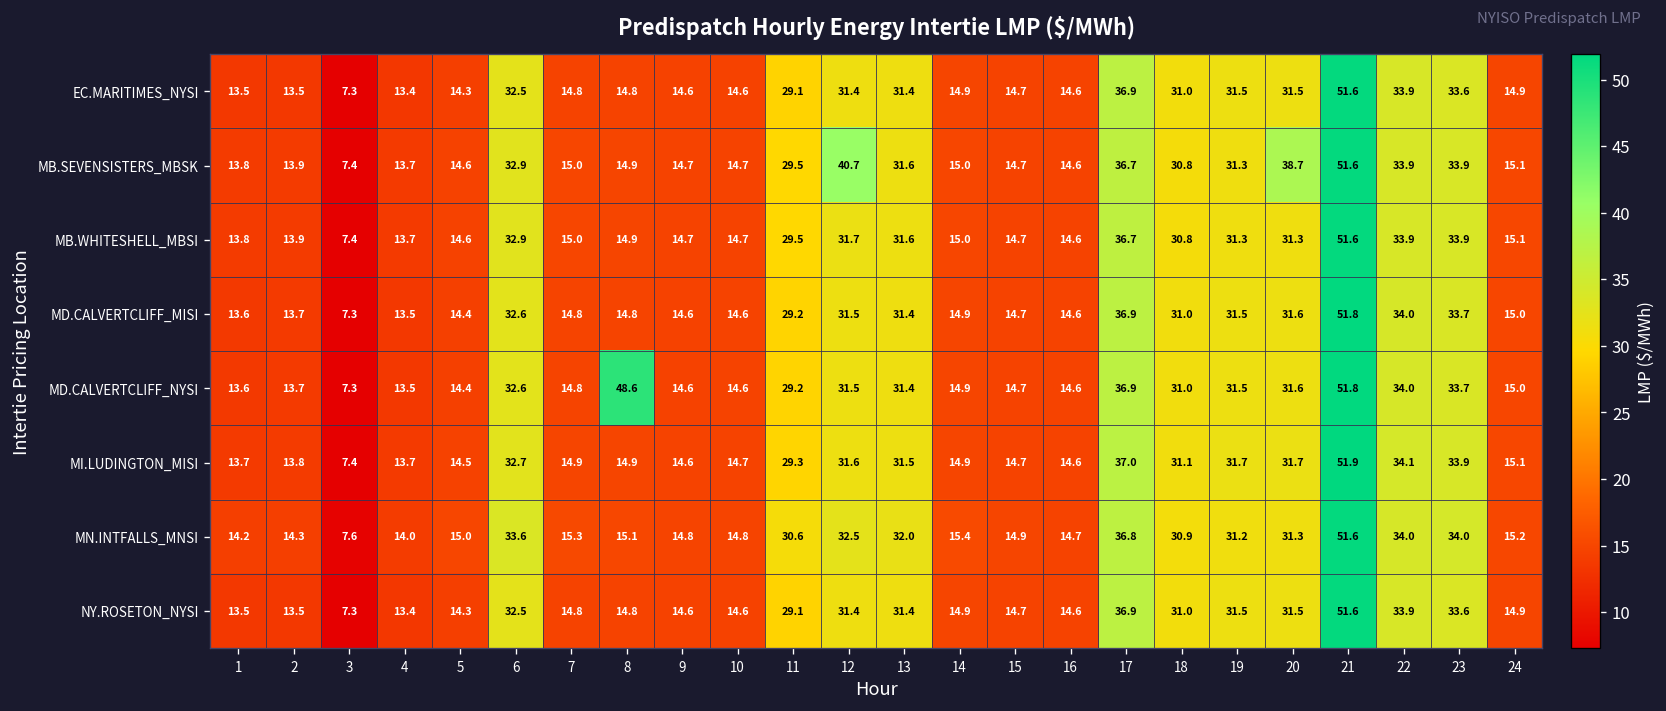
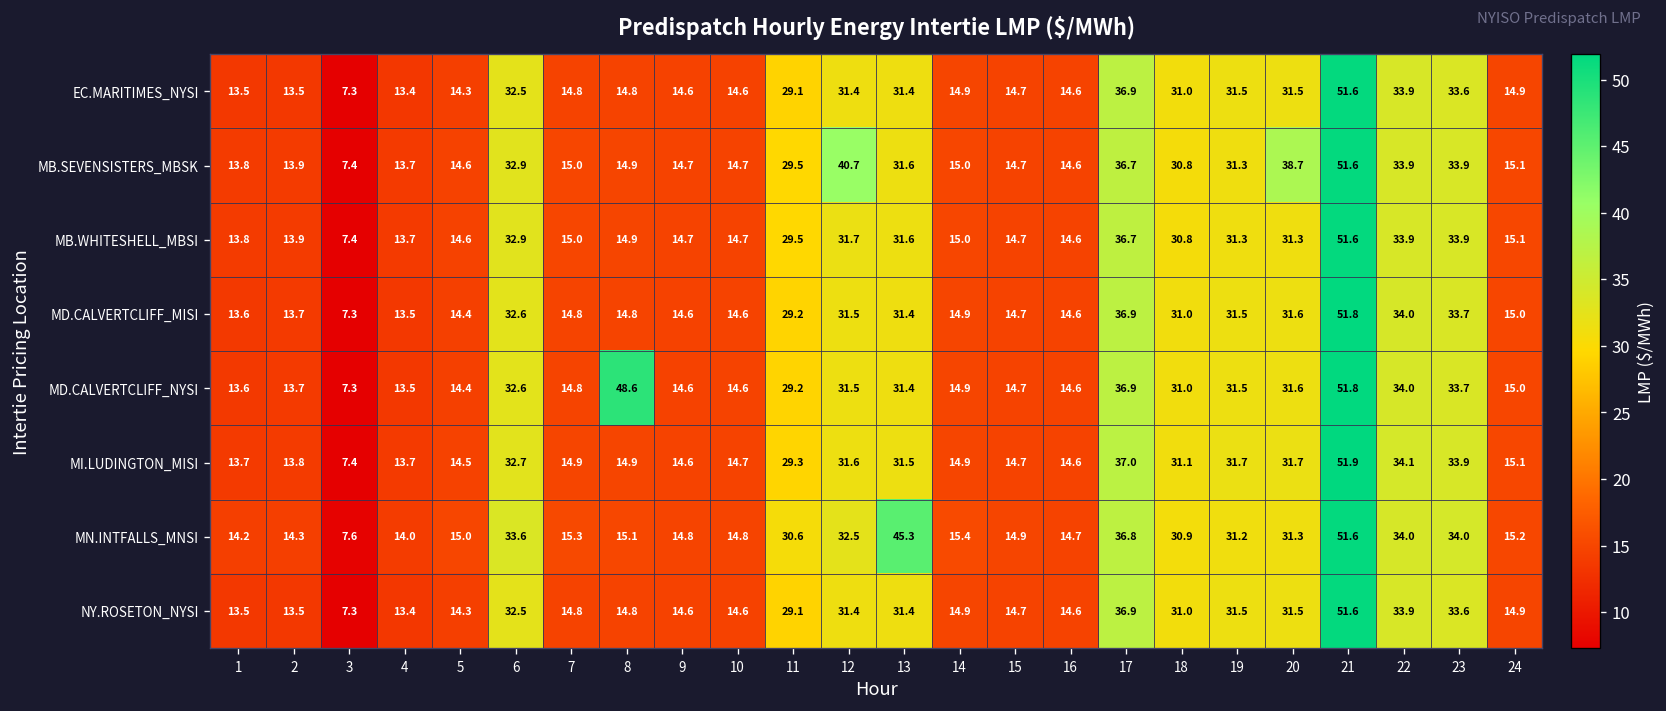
  {
    "EC.MARITIMES_NYSI": {
      "1": 13.5,
      "2": 13.5,
      "3": 7.3,
      "4": 13.4,
      "5": 14.3,
      "6": 32.5,
      "7": 14.8,
      "8": 14.8,
      "9": 14.6,
      "10": 14.6,
      "11": 29.1,
      "12": 31.4,
      "13": 31.4,
      "14": 14.9,
      "15": 14.7,
      "16": 14.6,
      "17": 36.9,
      "18": 31.0,
      "19": 31.5,
      "20": 31.5,
      "21": 51.6,
      "22": 33.9,
      "23": 33.6,
      "24": 14.9
    },
    "MB.SEVENSISTERS_MBSK": {
      "1": 13.8,
      "2": 13.9,
      "3": 7.4,
      "4": 13.7,
      "5": 14.6,
      "6": 32.9,
      "7": 15.0,
      "8": 14.9,
      "9": 14.7,
      "10": 14.7,
      "11": 29.5,
      "12": 40.7,
      "13": 31.6,
      "14": 15.0,
      "15": 14.7,
      "16": 14.6,
      "17": 36.7,
      "18": 30.8,
      "19": 31.3,
      "20": 38.7,
      "21": 51.6,
      "22": 33.9,
      "23": 33.9,
      "24": 15.1
    },
    "MB.WHITESHELL_MBSI": {
      "1": 13.8,
      "2": 13.9,
      "3": 7.4,
      "4": 13.7,
      "5": 14.6,
      "6": 32.9,
      "7": 15.0,
      "8": 14.9,
      "9": 14.7,
      "10": 14.7,
      "11": 29.5,
      "12": 31.7,
      "13": 31.6,
      "14": 15.0,
      "15": 14.7,
      "16": 14.6,
      "17": 36.7,
      "18": 30.8,
      "19": 31.3,
      "20": 31.3,
      "21": 51.6,
      "22": 33.9,
      "23": 33.9,
      "24": 15.1
    },
    "MD.CALVERTCLIFF_MISI": {
      "1": 13.6,
      "2": 13.7,
      "3": 7.3,
      "4": 13.5,
      "5": 14.4,
      "6": 32.6,
      "7": 14.8,
      "8": 14.8,
      "9": 14.6,
      "10": 14.6,
      "11": 29.2,
      "12": 31.5,
      "13": 31.4,
      "14": 14.9,
      "15": 14.7,
      "16": 14.6,
      "17": 36.9,
      "18": 31.0,
      "19": 31.5,
      "20": 31.6,
      "21": 51.8,
      "22": 34.0,
      "23": 33.7,
      "24": 15.0
    },
    "MD.CALVERTCLIFF_NYSI": {
      "1": 13.6,
      "2": 13.7,
      "3": 7.3,
      "4": 13.5,
      "5": 14.4,
      "6": 32.6,
      "7": 14.8,
      "8": 48.6,
      "9": 14.6,
      "10": 14.6,
      "11": 29.2,
      "12": 31.5,
      "13": 31.4,
      "14": 14.9,
      "15": 14.7,
      "16": 14.6,
      "17": 36.9,
      "18": 31.0,
      "19": 31.5,
      "20": 31.6,
      "21": 51.8,
      "22": 34.0,
      "23": 33.7,
      "24": 15.0
    },
    "MI.LUDINGTON_MISI": {
      "1": 13.7,
      "2": 13.8,
      "3": 7.4,
      "4": 13.7,
      "5": 14.5,
      "6": 32.7,
      "7": 14.9,
      "8": 14.9,
      "9": 14.6,
      "10": 14.7,
      "11": 29.3,
      "12": 31.6,
      "13": 31.5,
      "14": 14.9,
      "15": 14.7,
      "16": 14.6,
      "17": 37.0,
      "18": 31.1,
      "19": 31.7,
      "20": 31.7,
      "21": 51.9,
      "22": 34.1,
      "23": 33.9,
      "24": 15.1
    },
    "MN.INTFALLS_MNSI": {
      "1": 14.2,
      "2": 14.3,
      "3": 7.6,
      "4": 14.0,
      "5": 15.0,
      "6": 33.6,
      "7": 15.3,
      "8": 15.1,
      "9": 14.8,
      "10": 14.8,
      "11": 30.6,
      "12": 32.5,
-     "13": 32.0,
+     "13": 45.3,
      "14": 15.4,
      "15": 14.9,
      "16": 14.7,
      "17": 36.8,
      "18": 30.9,
      "19": 31.2,
      "20": 31.3,
      "21": 51.6,
      "22": 34.0,
      "23": 34.0,
      "24": 15.2
    },
    "NY.ROSETON_NYSI": {
      "1": 13.5,
      "2": 13.5,
      "3": 7.3,
      "4": 13.4,
      "5": 14.3,
      "6": 32.5,
      "7": 14.8,
      "8": 14.8,
      "9": 14.6,
      "10": 14.6,
      "11": 29.1,
      "12": 31.4,
      "13": 31.4,
      "14": 14.9,
      "15": 14.7,
      "16": 14.6,
      "17": 36.9,
      "18": 31.0,
      "19": 31.5,
      "20": 31.5,
      "21": 51.6,
      "22": 33.9,
      "23": 33.6,
      "24": 14.9
    }
  }
